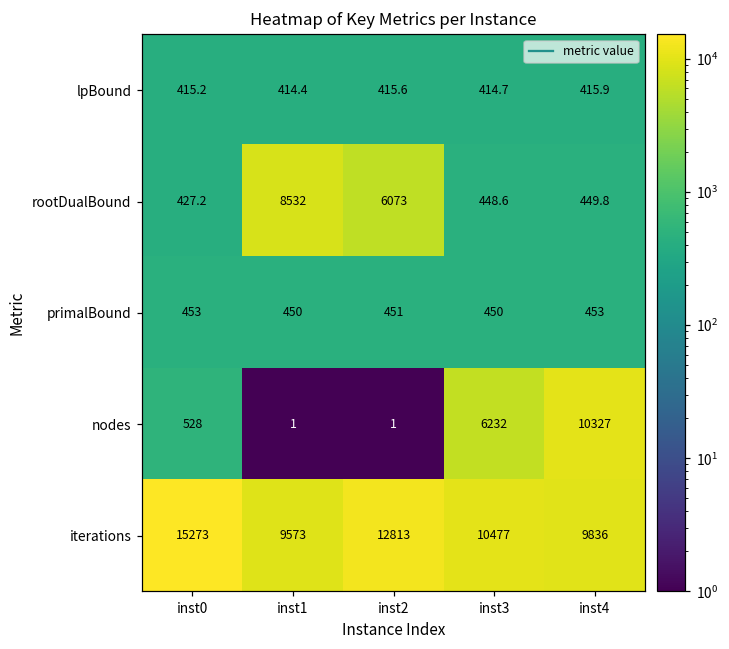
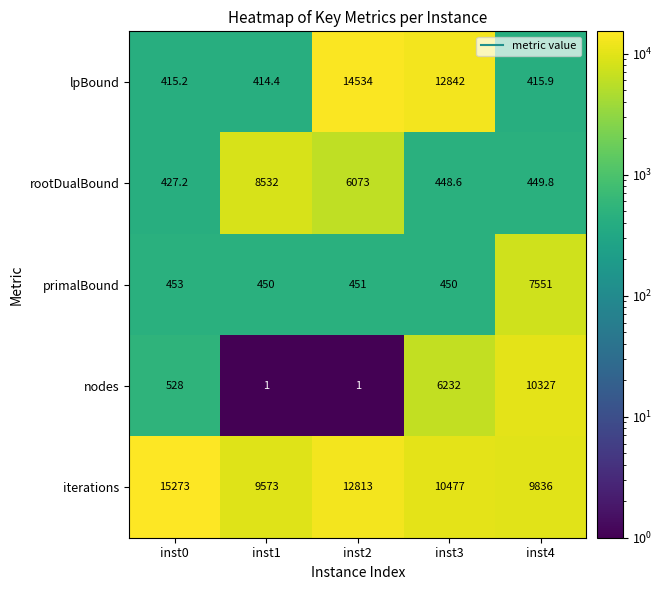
  {
    "lpBound": {
      "inst0": 415.2,
      "inst1": 414.4,
-     "inst2": 415.6,
-     "inst3": 414.7,
+     "inst2": 14534,
+     "inst3": 12842,
      "inst4": 415.9
    },
    "rootDualBound": {
      "inst0": 427.2,
      "inst1": 8532,
      "inst2": 6073,
      "inst3": 448.6,
      "inst4": 449.8
    },
    "primalBound": {
      "inst0": 453,
      "inst1": 450,
      "inst2": 451,
      "inst3": 450,
-     "inst4": 453
+     "inst4": 7551
    },
    "nodes": {
      "inst0": 528,
      "inst1": 1,
      "inst2": 1,
      "inst3": 6232,
      "inst4": 10327
    },
    "iterations": {
      "inst0": 15273,
      "inst1": 9573,
      "inst2": 12813,
      "inst3": 10477,
      "inst4": 9836
    }
  }
